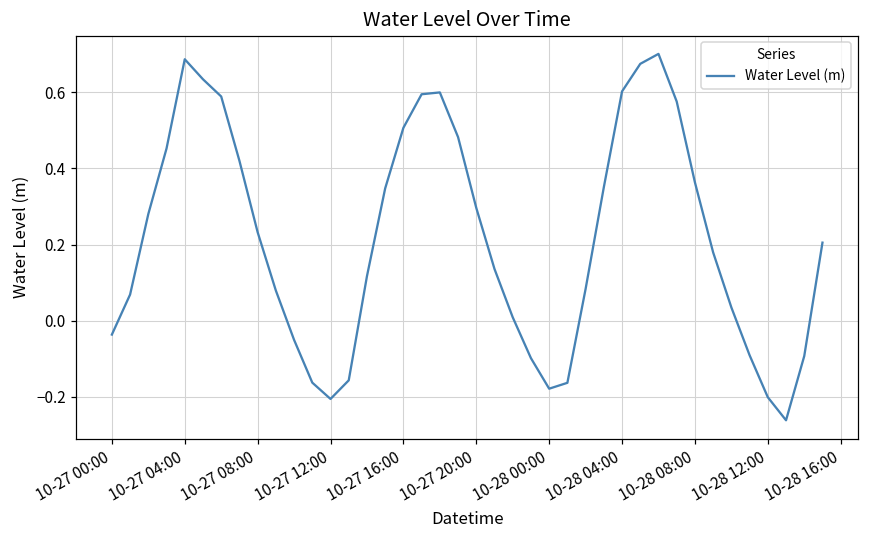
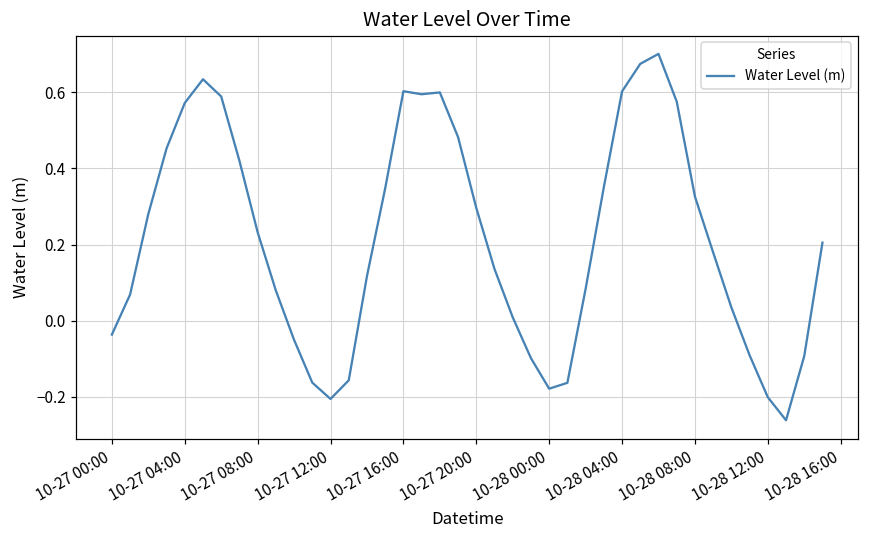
  {
    "10-27 00:00": -0.04,
-   "10-27 04:00": 0.69,
+   "10-27 04:00": 0.57,
    "10-27 08:00": 0.23,
    "10-27 12:00": -0.21,
-   "10-27 16:00": 0.51,
+   "10-27 16:00": 0.60,
    "10-27 20:00": 0.30,
    "10-28 00:00": -0.18,
    "10-28 04:00": 0.60,
-   "10-28 08:00": 0.36,
+   "10-28 08:00": 0.33,
    "10-28 12:00": -0.20
  }
